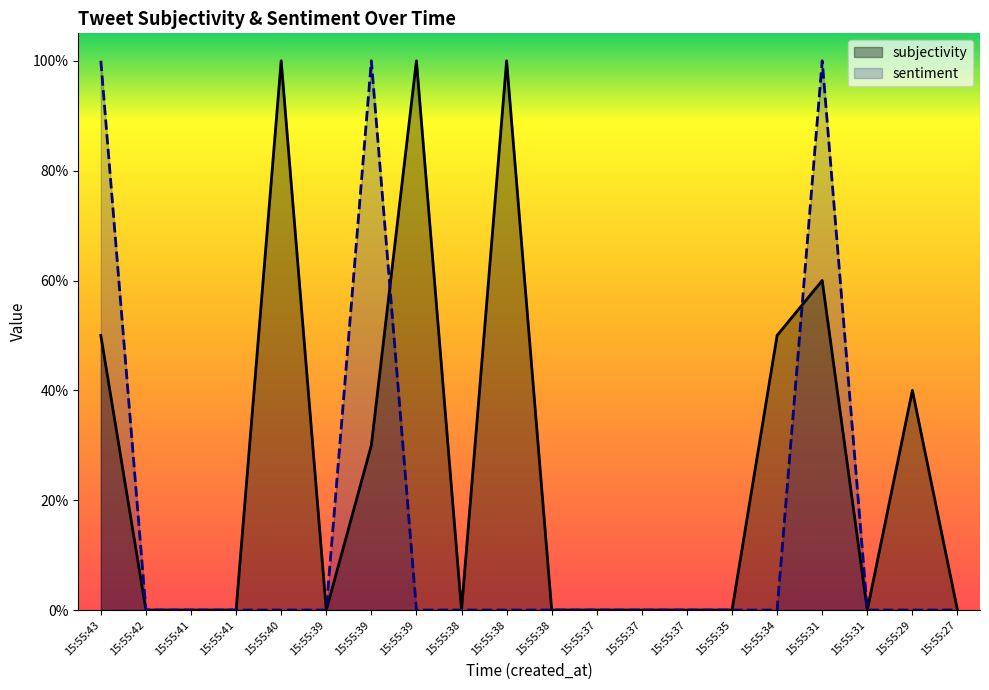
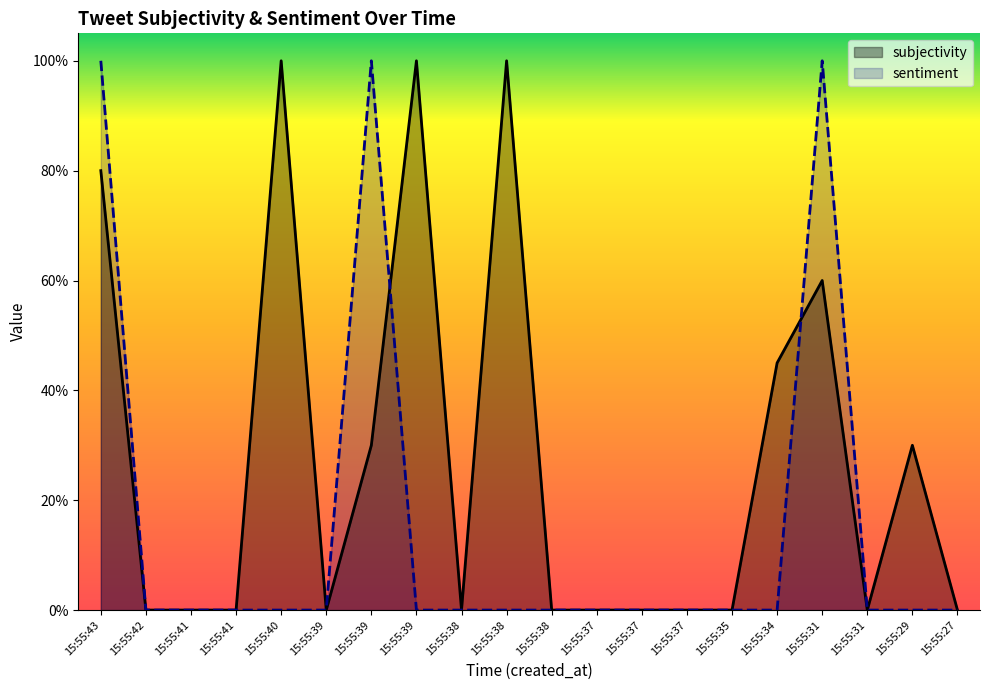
  {
    "subjectivity": {
-     "15:55:43": "50%",
+     "15:55:43": "80%",
      "15:55:40": "100%",
-     "15:55:34": "50%",
-     "15:55:29": "40%"
+     "15:55:34": "45%",
+     "15:55:29": "30%"
    },
    "sentiment": {
      "15:55:43": "100%",
      "15:55:40": "0%",
      "15:55:34": "0%",
      "15:55:29": "0%"
    }
  }
